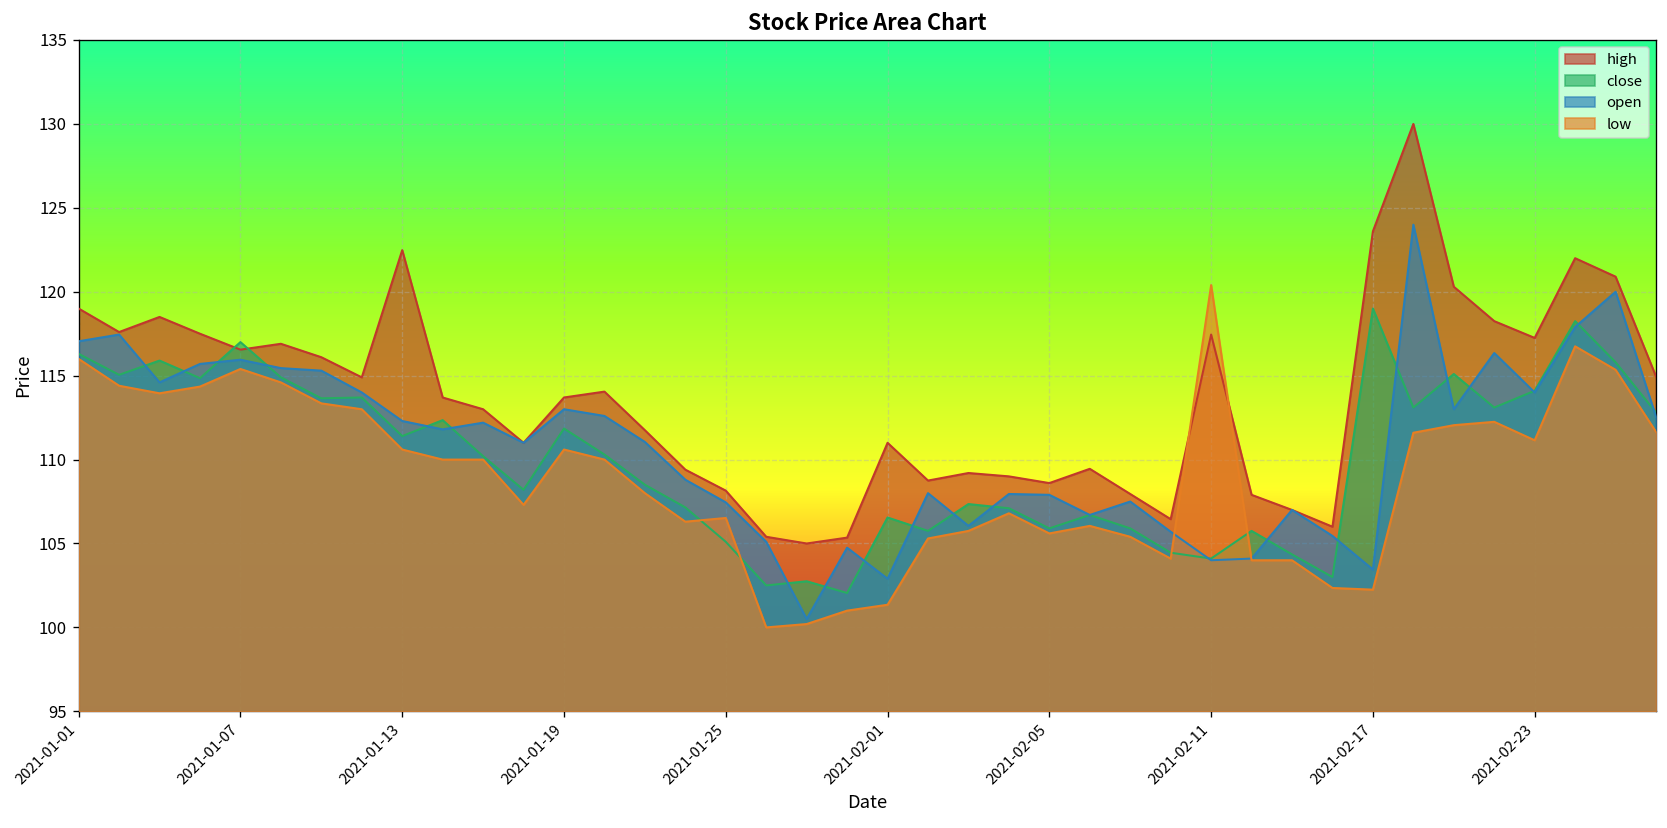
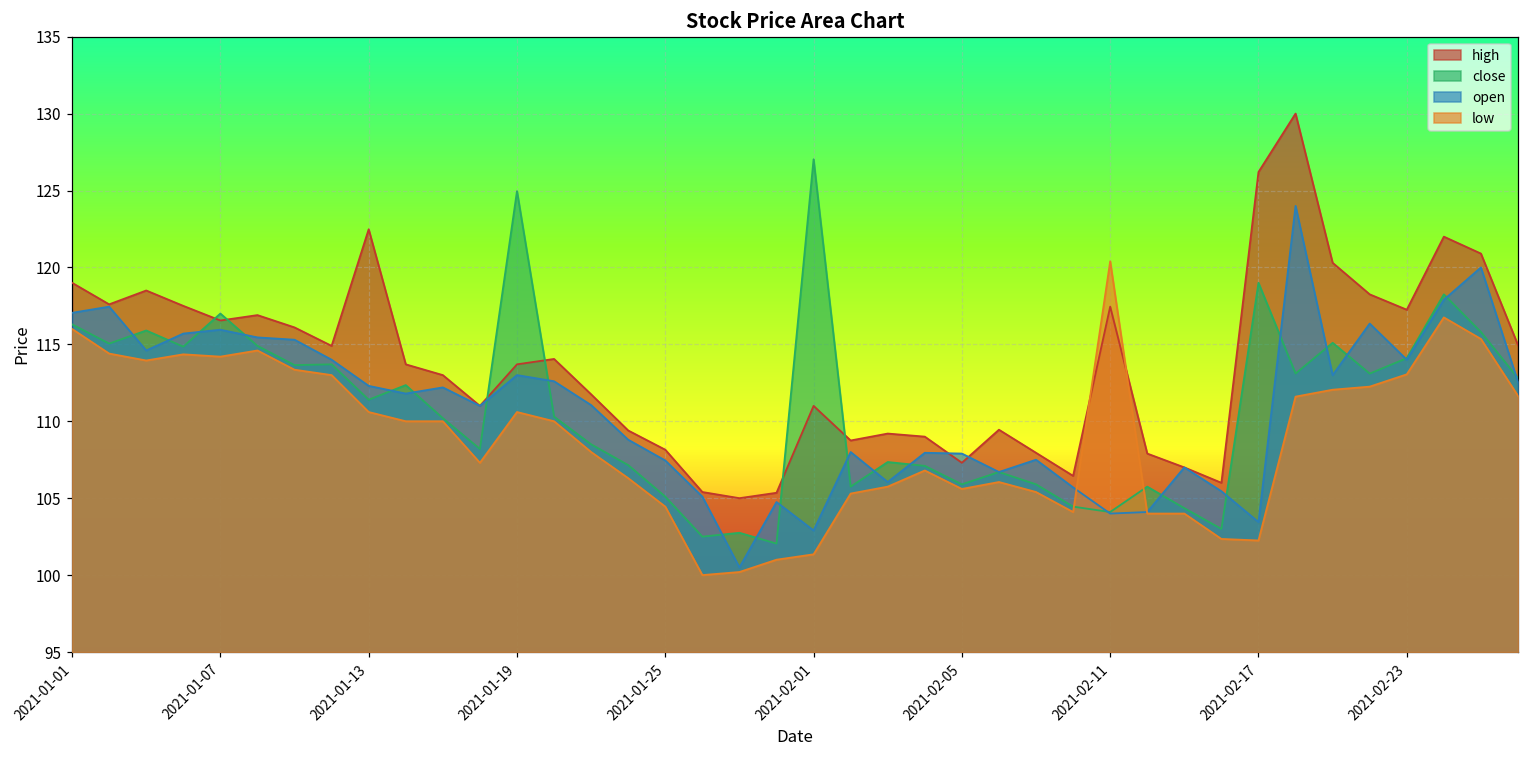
  {
    "high": {
      "2021-01-01": 119.0,
      "2021-01-07": 116.6,
      "2021-01-13": 122.5,
      "2021-01-19": 113.7,
      "2021-01-25": 108.2,
      "2021-02-01": 111.0,
-     "2021-02-05": 108.6,
+     "2021-02-05": 107.3,
      "2021-02-11": 117.5,
-     "2021-02-17": 123.6,
+     "2021-02-17": 126.2,
      "2021-02-23": 117.3
    },
    "close": {
      "2021-01-01": 116.3,
      "2021-01-07": 117.0,
      "2021-01-13": 111.4,
-     "2021-01-19": 111.9,
+     "2021-01-19": 125.0,
      "2021-01-25": 105.1,
-     "2021-02-01": 106.6,
+     "2021-02-01": 127.0,
      "2021-02-05": 105.9,
      "2021-02-17": 119.0
    },
    "open": {
      "2021-01-01": 117.1,
      "2021-01-07": 116.0,
      "2021-01-13": 112.3,
      "2021-01-19": 113.0,
      "2021-01-25": 107.5,
      "2021-02-01": 102.9,
      "2021-02-05": 107.9,
      "2021-02-17": 103.5
    },
    "low": {
      "2021-01-01": 116.0,
-     "2021-01-07": 115.4,
+     "2021-01-07": 114.2,
      "2021-01-13": 110.6,
      "2021-01-19": 110.6,
-     "2021-01-25": 106.5,
+     "2021-01-25": 104.5,
      "2021-02-01": 101.4,
      "2021-02-05": 105.6,
      "2021-02-11": 120.4,
      "2021-02-17": 102.3,
-     "2021-02-23": 111.2
+     "2021-02-23": 113.1
    }
  }
